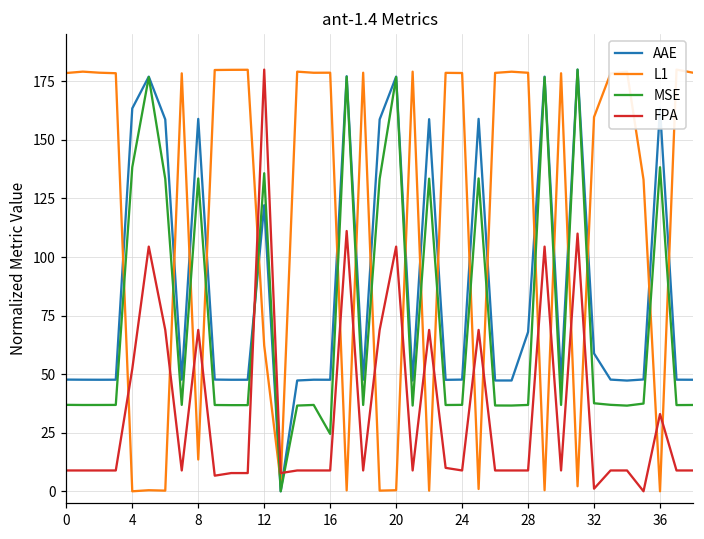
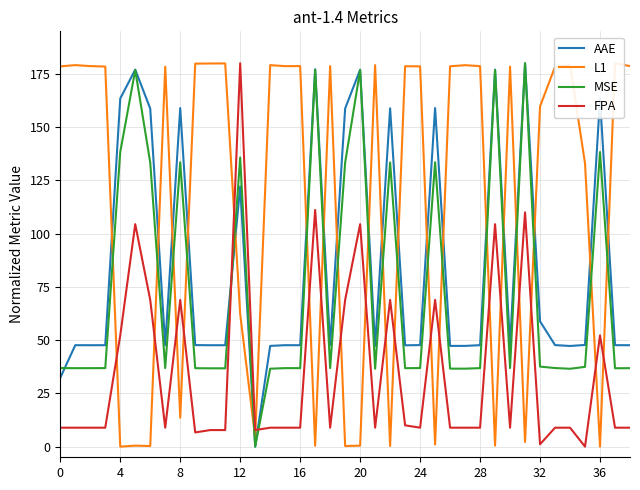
  {
    "AAE": {
-     "0": 48,
+     "0": 32,
      "4": 163,
      "8": 159,
      "12": 122,
      "16": 48,
      "24": 48,
-     "28": 68,
+     "28": 48,
      "32": 59
    },
    "L1": {
      "0": 179,
      "4": 0,
      "8": 14,
      "12": 62,
      "16": 179,
      "20": 0,
      "24": 179,
      "28": 179,
      "32": 160,
      "36": 0
    },
    "MSE": {
      "0": 37,
      "4": 138,
      "8": 134,
      "12": 136,
-     "16": 24,
+     "16": 37,
      "24": 37,
      "28": 37,
      "32": 38,
      "36": 138
    },
    "FPA": {
      "0": 9,
      "4": 52,
      "8": 69,
      "12": 180,
      "16": 9,
      "20": 104,
      "24": 9,
      "28": 9,
      "32": 1,
-     "36": 33
+     "36": 52
    }
  }
